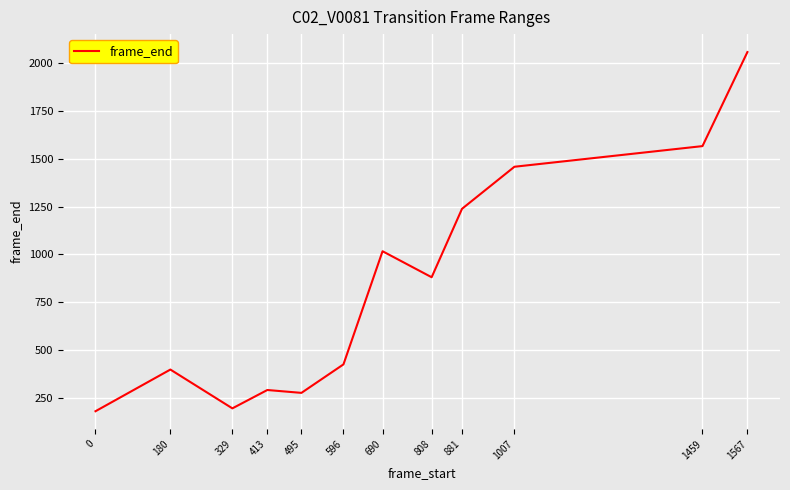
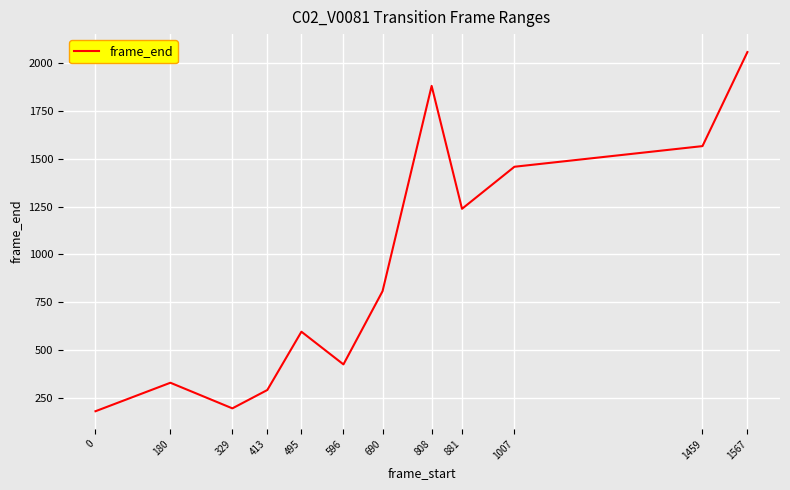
  {
    "0": 180,
-   "180": 400,
+   "180": 330,
    "329": 190,
    "413": 290,
-   "495": 280,
+   "495": 600,
    "596": 420,
-   "690": 1020,
-   "808": 880,
+   "690": 810,
+   "808": 1880,
    "881": 1240,
    "1007": 1460,
    "1459": 1570,
    "1567": 2060
  }
